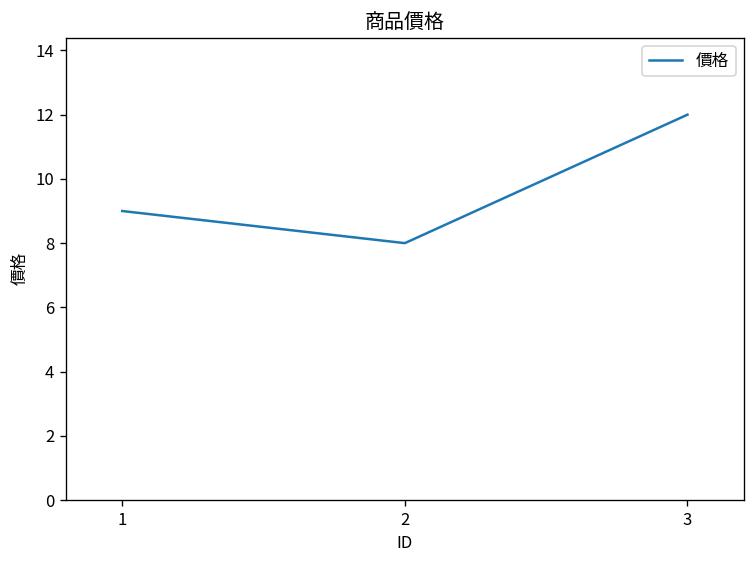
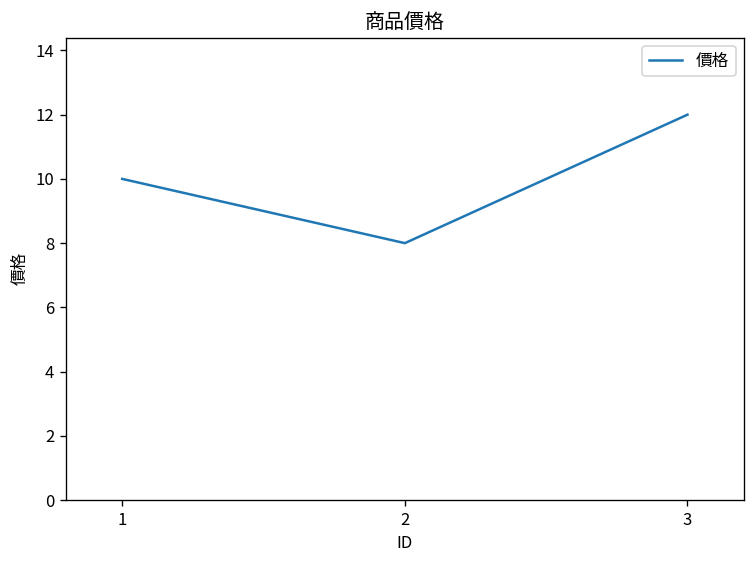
  {
-   "1": 9,
+   "1": 10,
    "2": 8,
    "3": 12
  }
